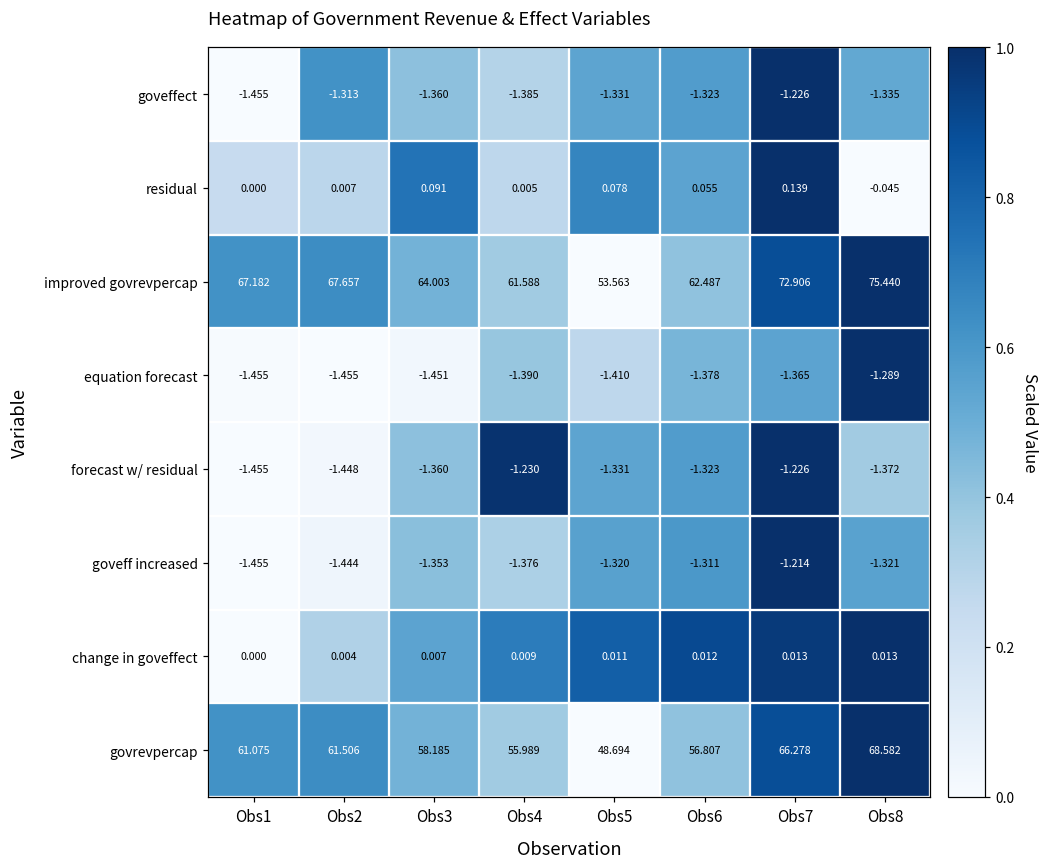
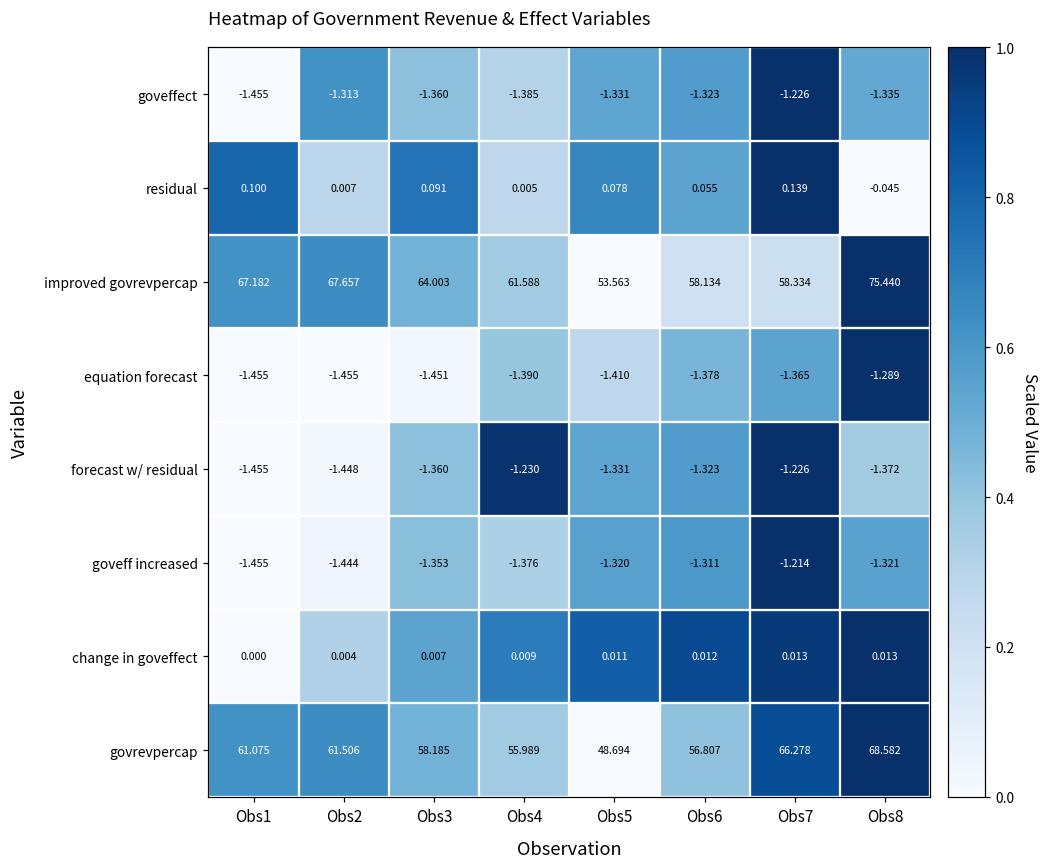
  {
    "goveffect": {
      "Obs1": -1.455,
      "Obs2": -1.313,
      "Obs3": -1.360,
      "Obs4": -1.385,
      "Obs5": -1.331,
      "Obs6": -1.323,
      "Obs7": -1.226,
      "Obs8": -1.335
    },
    "residual": {
-     "Obs1": 0.000,
+     "Obs1": 0.100,
      "Obs2": 0.007,
      "Obs3": 0.091,
      "Obs4": 0.005,
      "Obs5": 0.078,
      "Obs6": 0.055,
      "Obs7": 0.139,
      "Obs8": -0.045
    },
    "improved govrevpercap": {
      "Obs1": 67.182,
      "Obs2": 67.657,
      "Obs3": 64.003,
      "Obs4": 61.588,
      "Obs5": 53.563,
-     "Obs6": 62.487,
-     "Obs7": 72.906,
+     "Obs6": 58.134,
+     "Obs7": 58.334,
      "Obs8": 75.440
    },
    "equation forecast": {
      "Obs1": -1.455,
      "Obs2": -1.455,
      "Obs3": -1.451,
      "Obs4": -1.390,
      "Obs5": -1.410,
      "Obs6": -1.378,
      "Obs7": -1.365,
      "Obs8": -1.289
    },
    "forecast w/ residual": {
      "Obs1": -1.455,
      "Obs2": -1.448,
      "Obs3": -1.360,
      "Obs4": -1.230,
      "Obs5": -1.331,
      "Obs6": -1.323,
      "Obs7": -1.226,
      "Obs8": -1.372
    },
    "goveff increased": {
      "Obs1": -1.455,
      "Obs2": -1.444,
      "Obs3": -1.353,
      "Obs4": -1.376,
      "Obs5": -1.320,
      "Obs6": -1.311,
      "Obs7": -1.214,
      "Obs8": -1.321
    },
    "change in goveffect": {
      "Obs1": 0.000,
      "Obs2": 0.004,
      "Obs3": 0.007,
      "Obs4": 0.009,
      "Obs5": 0.011,
      "Obs6": 0.012,
      "Obs7": 0.013,
      "Obs8": 0.013
    },
    "govrevpercap": {
      "Obs1": 61.075,
      "Obs2": 61.506,
      "Obs3": 58.185,
      "Obs4": 55.989,
      "Obs5": 48.694,
      "Obs6": 56.807,
      "Obs7": 66.278,
      "Obs8": 68.582
    }
  }
